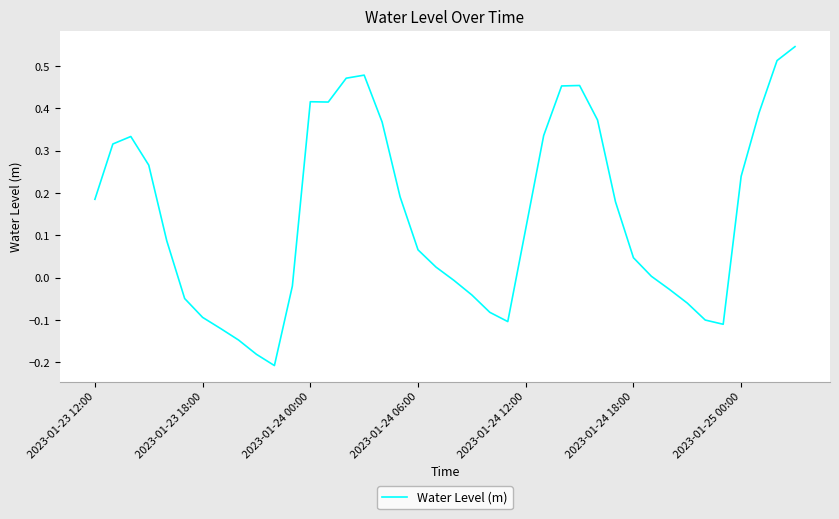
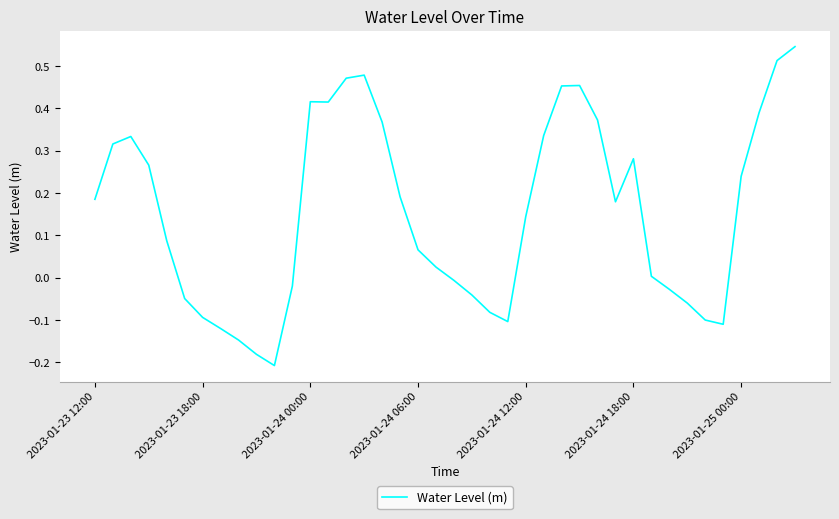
  {
    "2023-01-23 12:00": 0.19,
    "2023-01-23 18:00": -0.09,
    "2023-01-24 00:00": 0.42,
    "2023-01-24 06:00": 0.07,
-   "2023-01-24 12:00": 0.12,
-   "2023-01-24 18:00": 0.05,
+   "2023-01-24 12:00": 0.14,
+   "2023-01-24 18:00": 0.28,
    "2023-01-25 00:00": 0.24
  }
